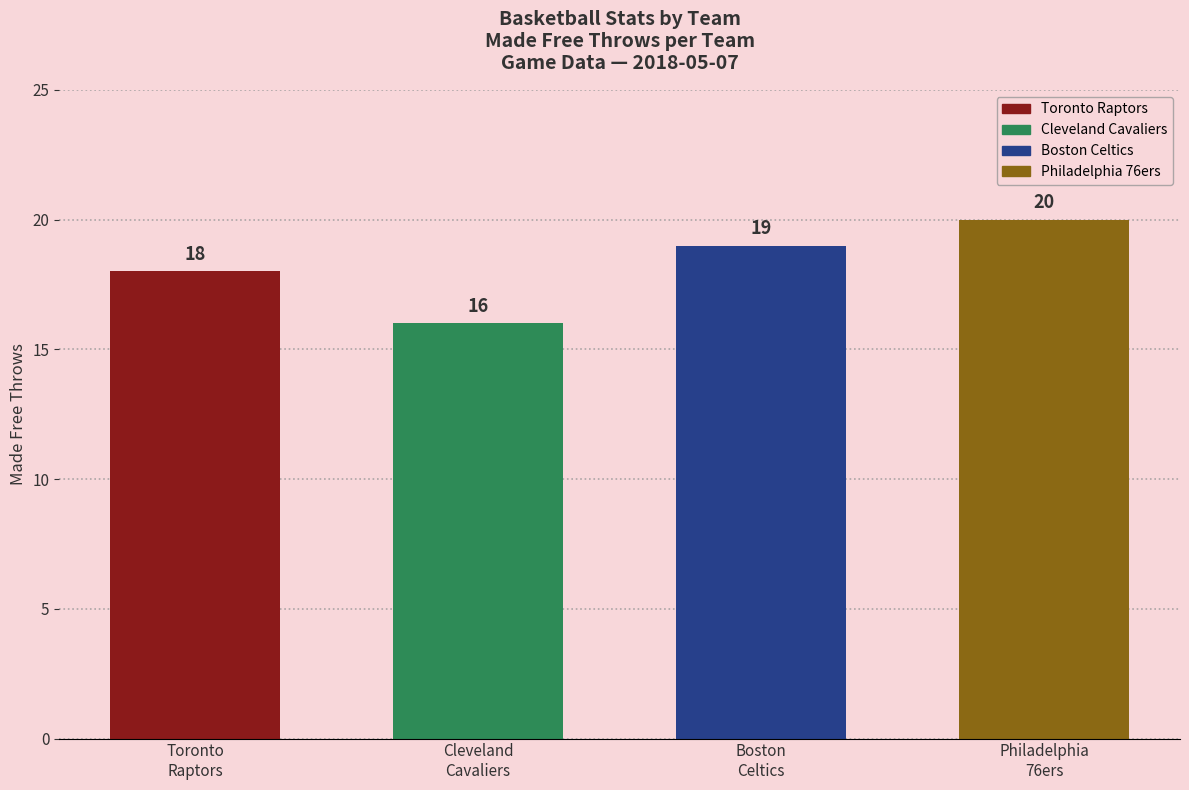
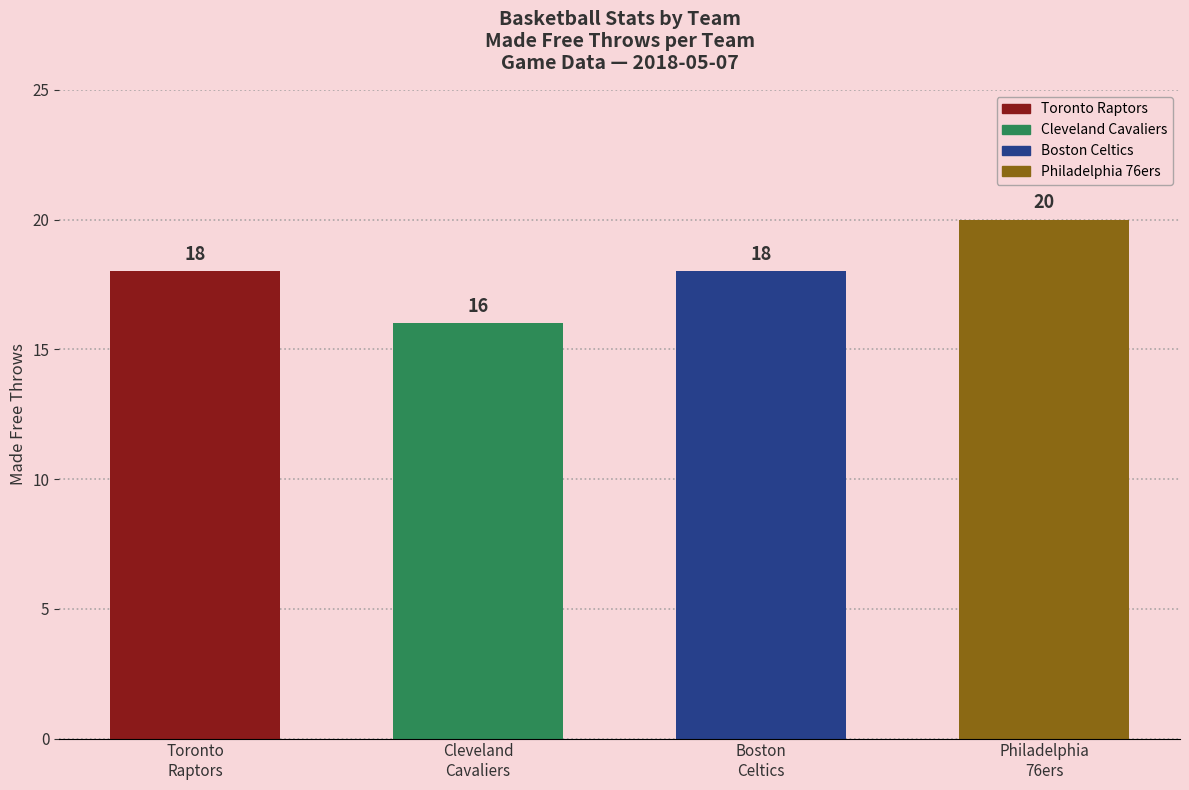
  {
    "Toronto Raptors": 18,
    "Cleveland Cavaliers": 16,
-   "Boston Celtics": 19,
+   "Boston Celtics": 18,
    "Philadelphia 76ers": 20
  }
